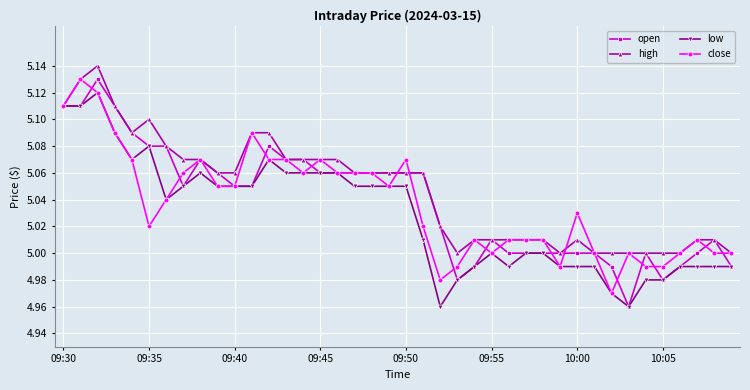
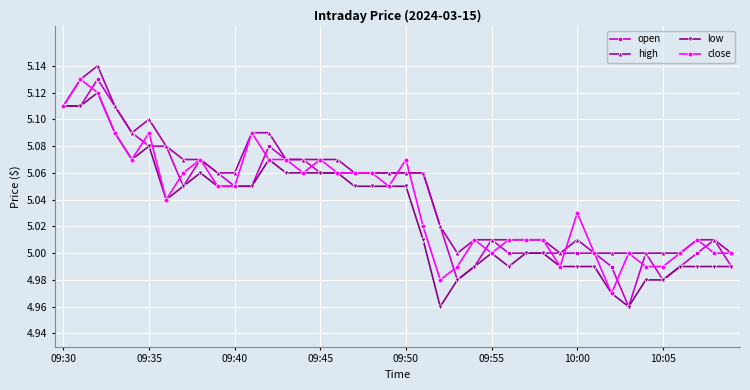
  {
    "close": {
-     "09:35": 5.02,
+     "09:35": 5.09,
      "09:50": 5.07,
      "10:00": 5.03,
      "10:05": 4.99
    }
  }
